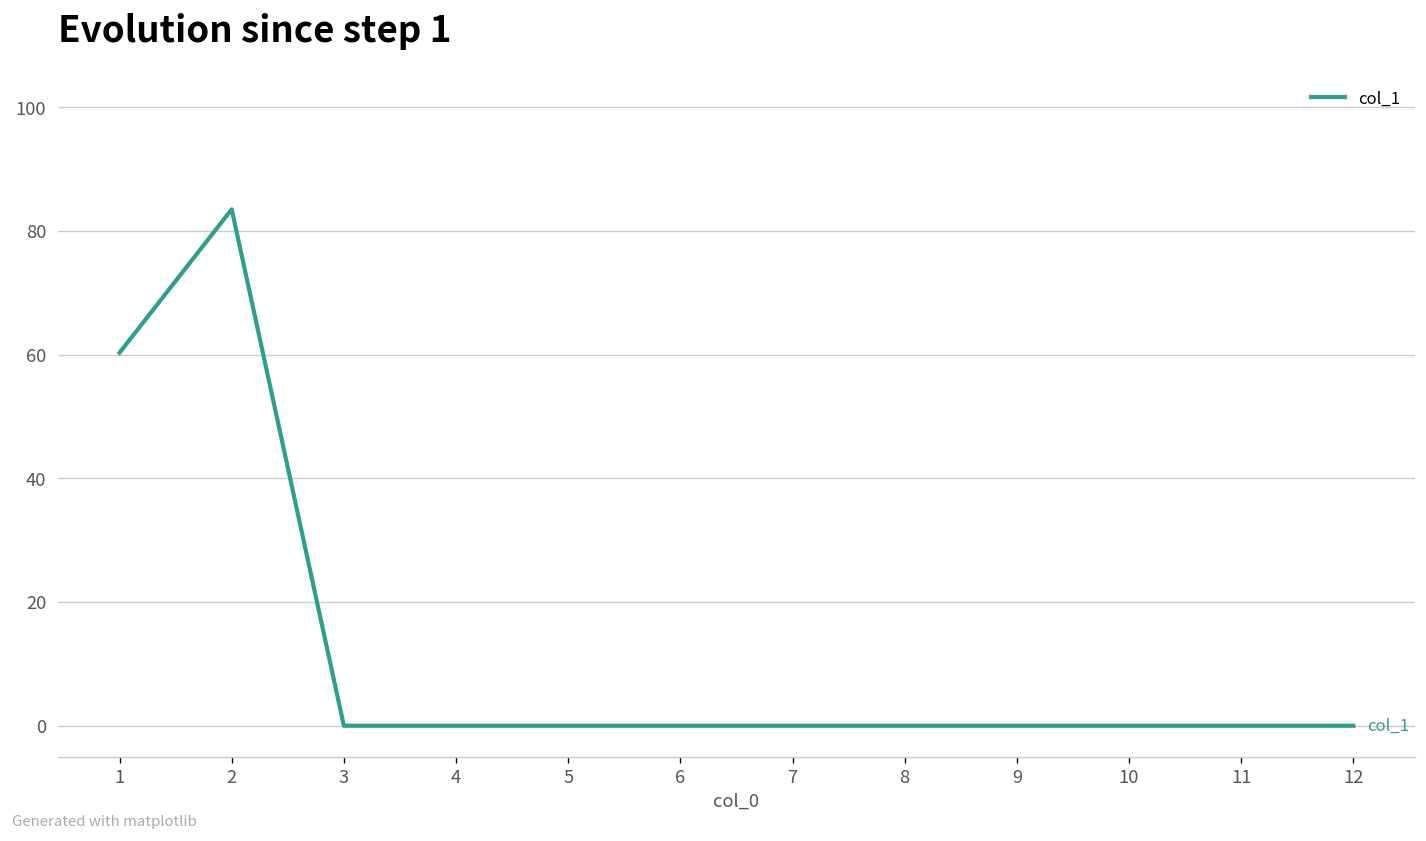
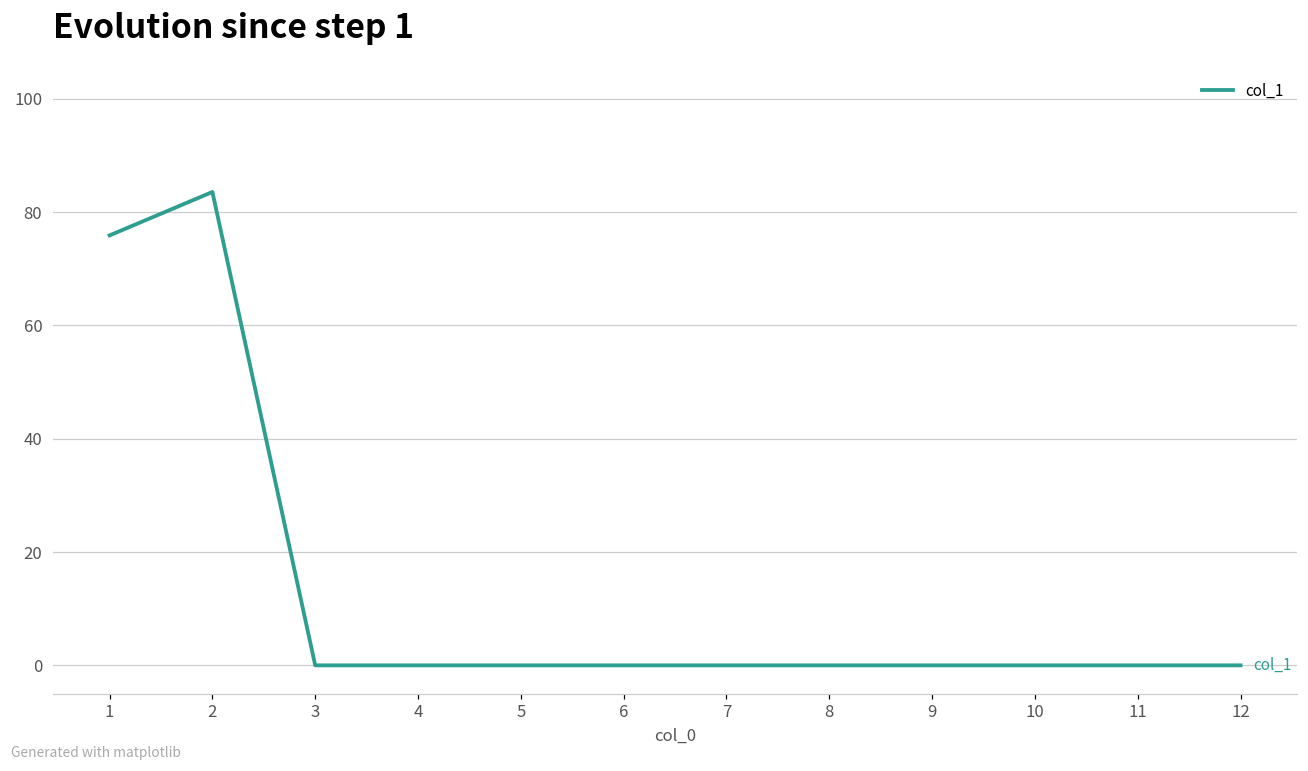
  {
-   "1": 60,
+   "1": 76,
    "2": 84,
    "3": 0,
    "4": 0,
    "5": 0,
    "6": 0,
    "7": 0,
    "8": 0,
    "9": 0,
    "10": 0,
    "11": 0
  }
